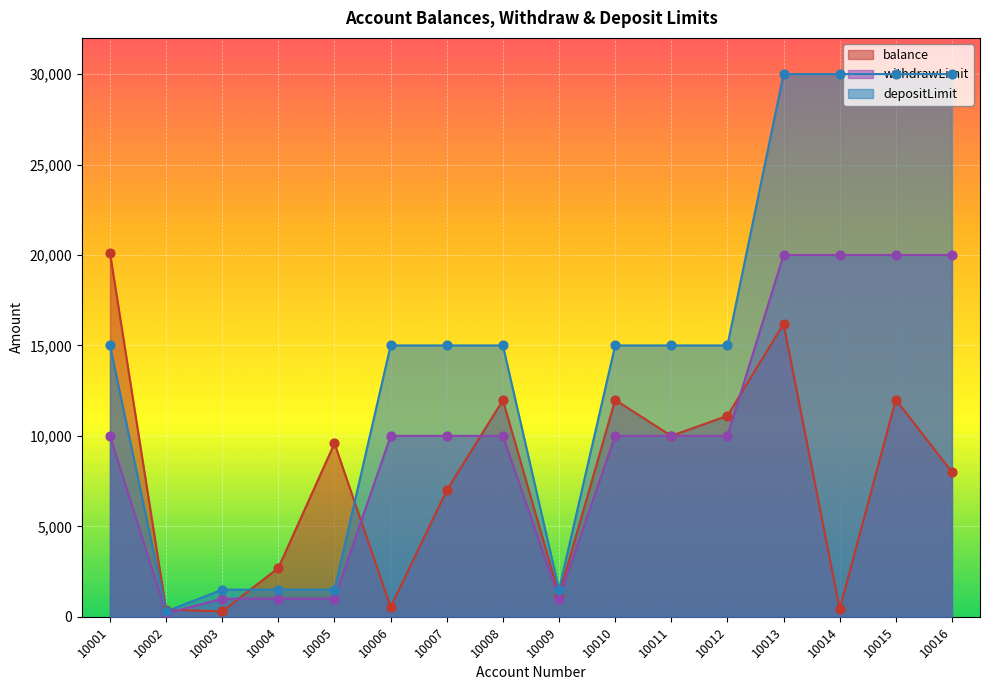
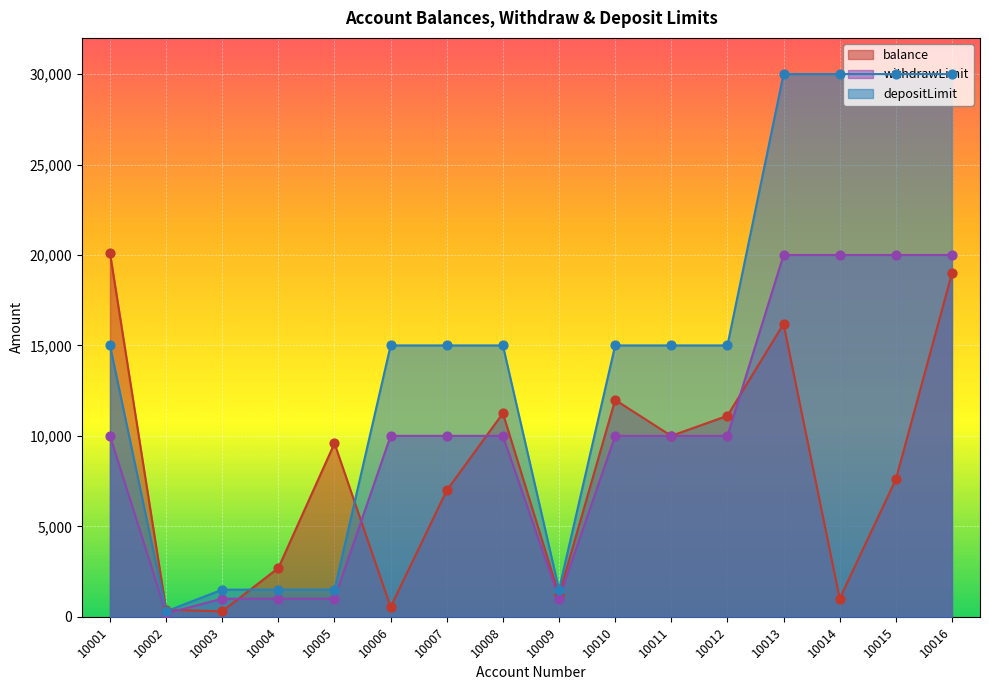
  {
    "balance": {
      "10001": "20,100",
      "10003": "300",
      "10004": "2,700",
      "10005": "9,600",
      "10006": "500",
      "10007": "7,000",
-     "10008": "12,000",
+     "10008": "11,300",
      "10009": "1,200",
      "10010": "12,000",
      "10012": "11,100",
      "10013": "16,200",
-     "10014": "400",
-     "10015": "12,000",
-     "10016": "8,000"
+     "10014": "1,000",
+     "10015": "7,600",
+     "10016": "19,000"
    },
    "withdrawLimit": {
      "10001": "10,000",
      "10003": "1,000",
      "10004": "1,000",
      "10005": "1,000",
      "10006": "10,000",
      "10007": "10,000",
      "10008": "10,000",
      "10009": "1,000",
      "10010": "10,000",
      "10012": "10,000",
      "10013": "20,000",
      "10014": "20,000",
      "10015": "20,000",
      "10016": "20,000"
    },
    "depositLimit": {
      "10001": "15,000",
      "10003": "1,500",
      "10004": "1,500",
      "10005": "1,500",
      "10006": "15,000",
      "10007": "15,000",
      "10008": "15,000",
      "10009": "1,500",
      "10010": "15,000",
      "10011": "15,000",
      "10012": "15,000",
      "10013": "30,000",
      "10014": "30,000"
    }
  }
